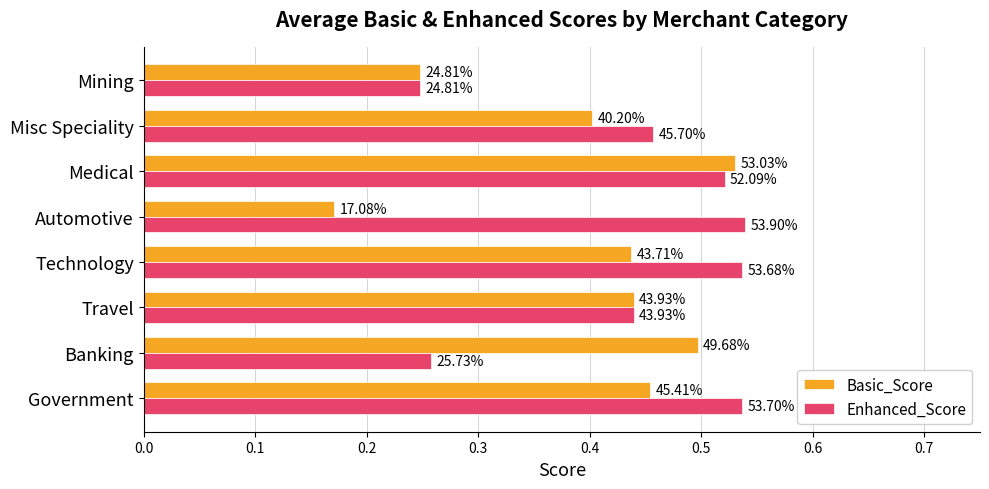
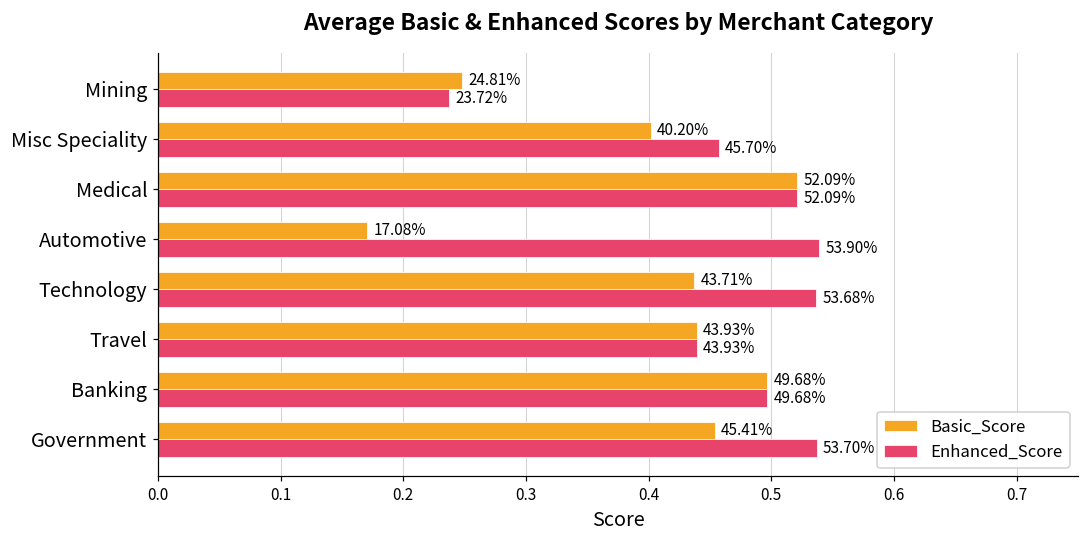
  {
    "Basic_Score": {
      "Mining": "24.81%",
      "Misc Speciality": "40.20%",
-     "Medical": "53.03%",
+     "Medical": "52.09%",
      "Automotive": "17.08%",
      "Technology": "43.71%",
      "Travel": "43.93%",
      "Banking": "49.68%",
      "Government": "45.41%"
    },
    "Enhanced_Score": {
-     "Mining": "24.81%",
+     "Mining": "23.72%",
      "Misc Speciality": "45.70%",
      "Medical": "52.09%",
      "Automotive": "53.90%",
      "Technology": "53.68%",
      "Travel": "43.93%",
-     "Banking": "25.73%",
+     "Banking": "49.68%",
      "Government": "53.70%"
    }
  }
